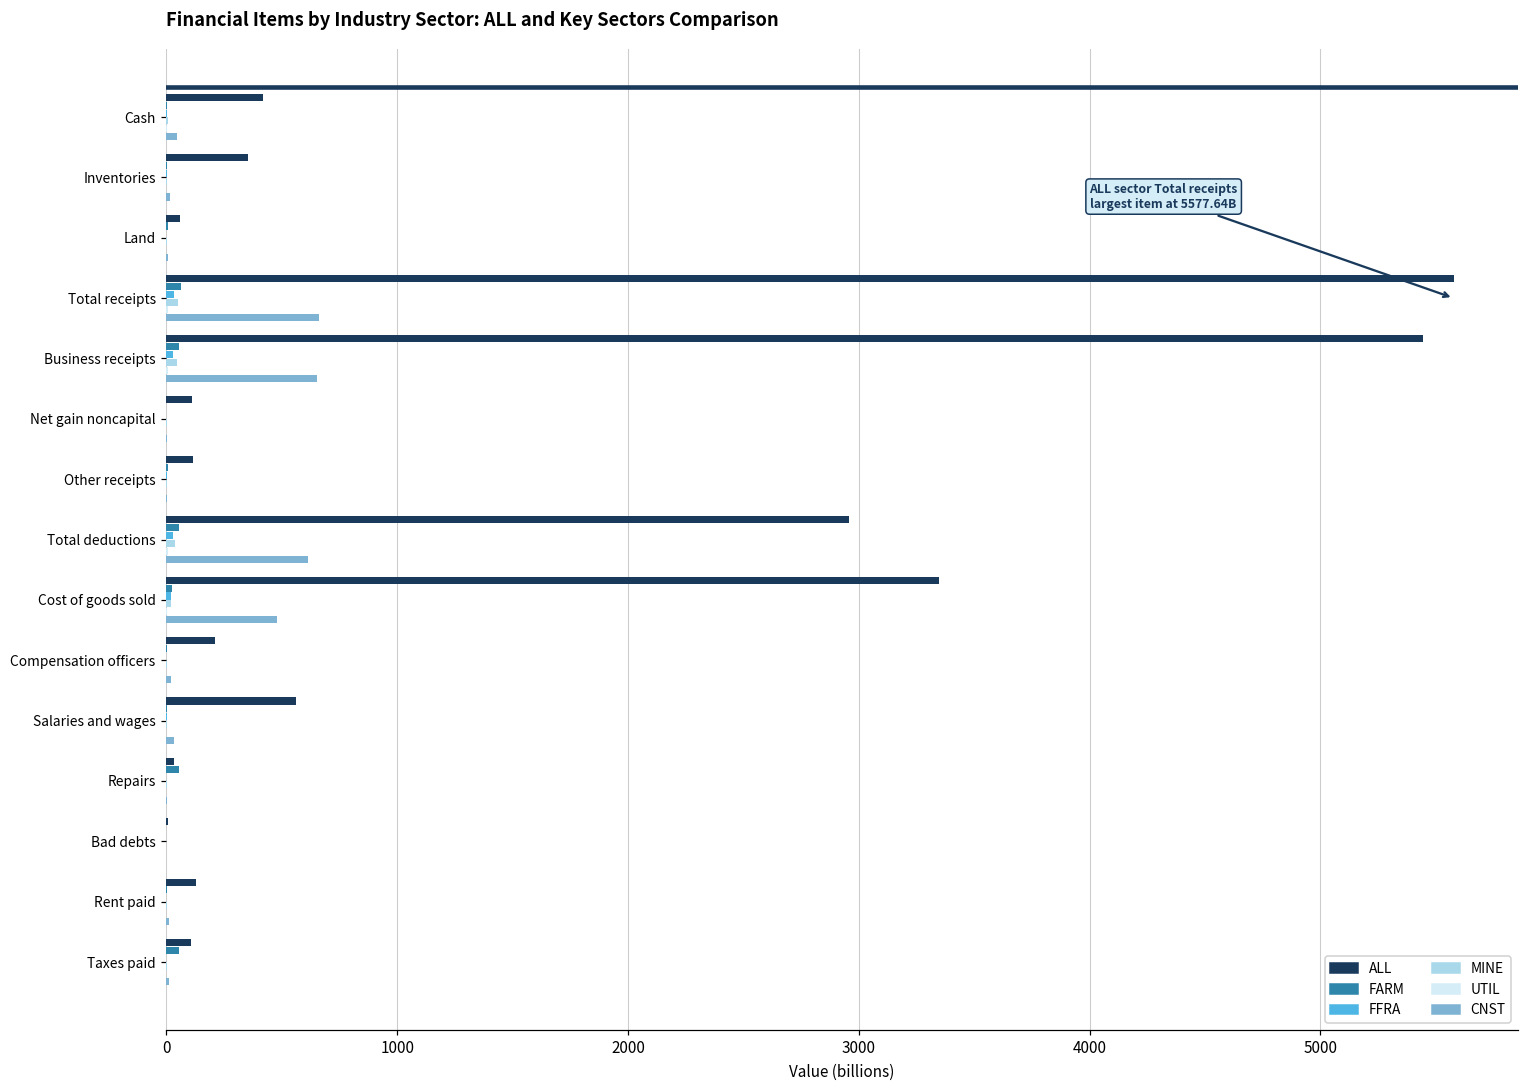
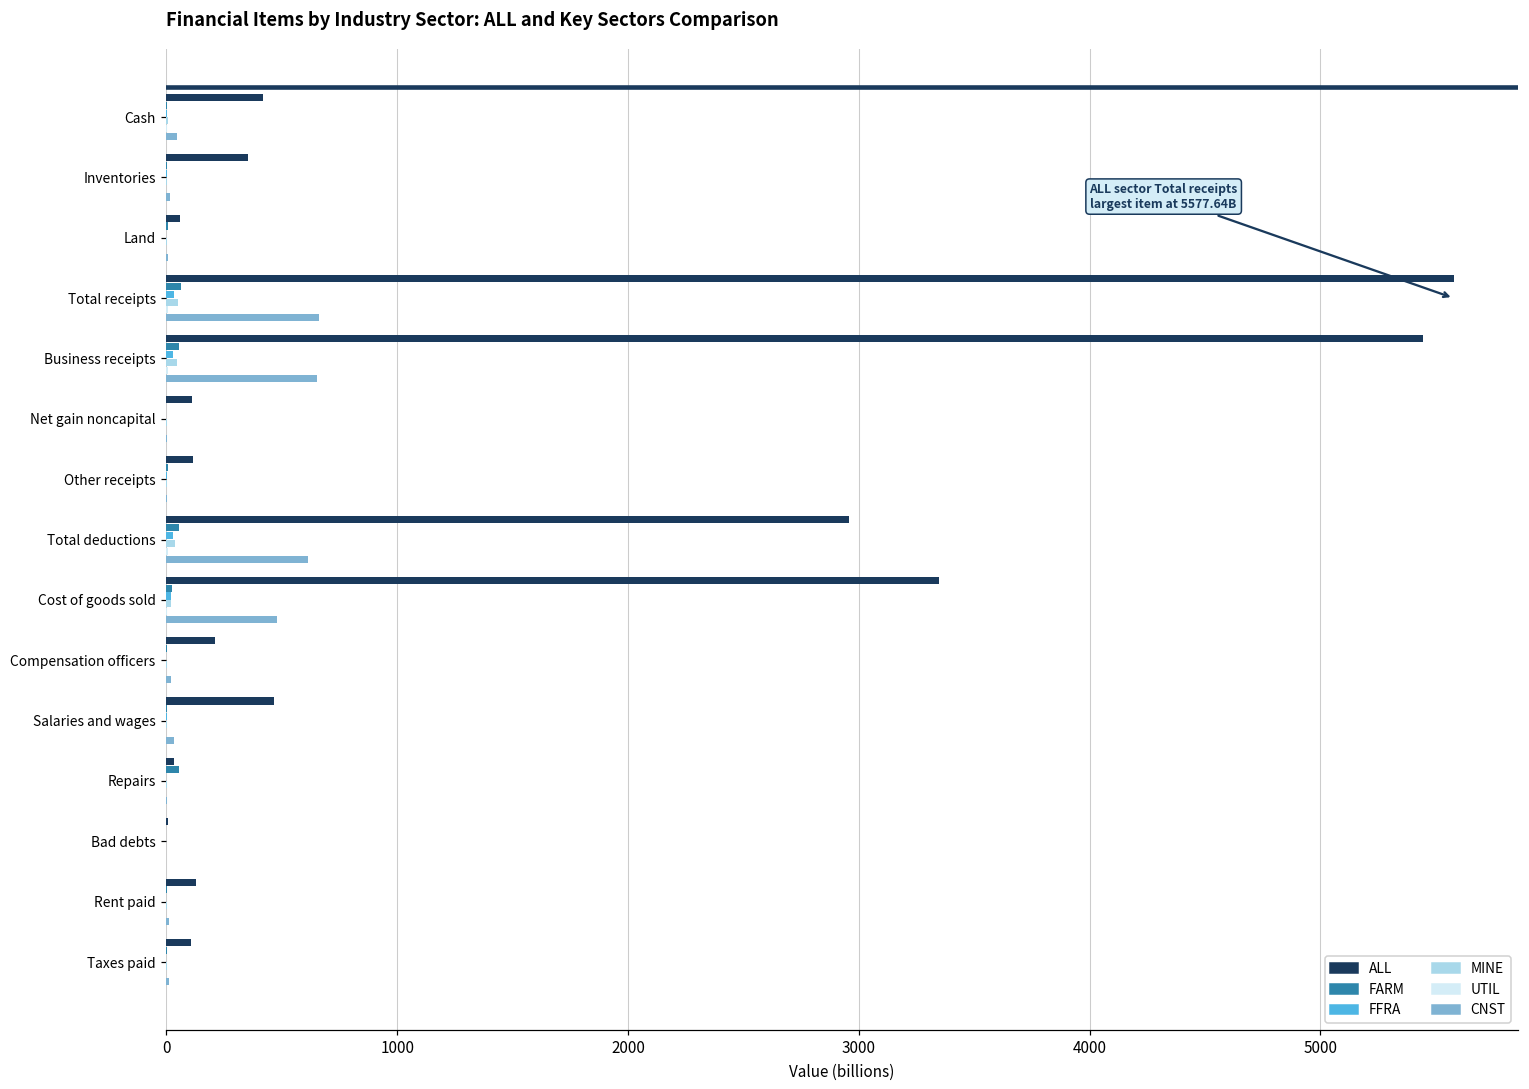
  {
    "ALL": {
      "Cash": 420,
      "Inventories": 350,
      "Land": 60,
      "Business receipts": 5450,
      "Net gain noncapital": 110,
      "Other receipts": 110,
      "Total deductions": 2960,
      "Cost of goods sold": 3350,
      "Compensation officers": 210,
-     "Salaries and wages": 560,
+     "Salaries and wages": 460,
      "Repairs": 30,
      "Rent paid": 130,
      "Taxes paid": 110
    },
    "FARM": {
      "Total receipts": 60,
      "Business receipts": 50,
      "Total deductions": 50,
      "Cost of goods sold": 30,
      "Repairs": 50,
-     "Taxes paid": 50
+     "Taxes paid": 0
    }
  }
